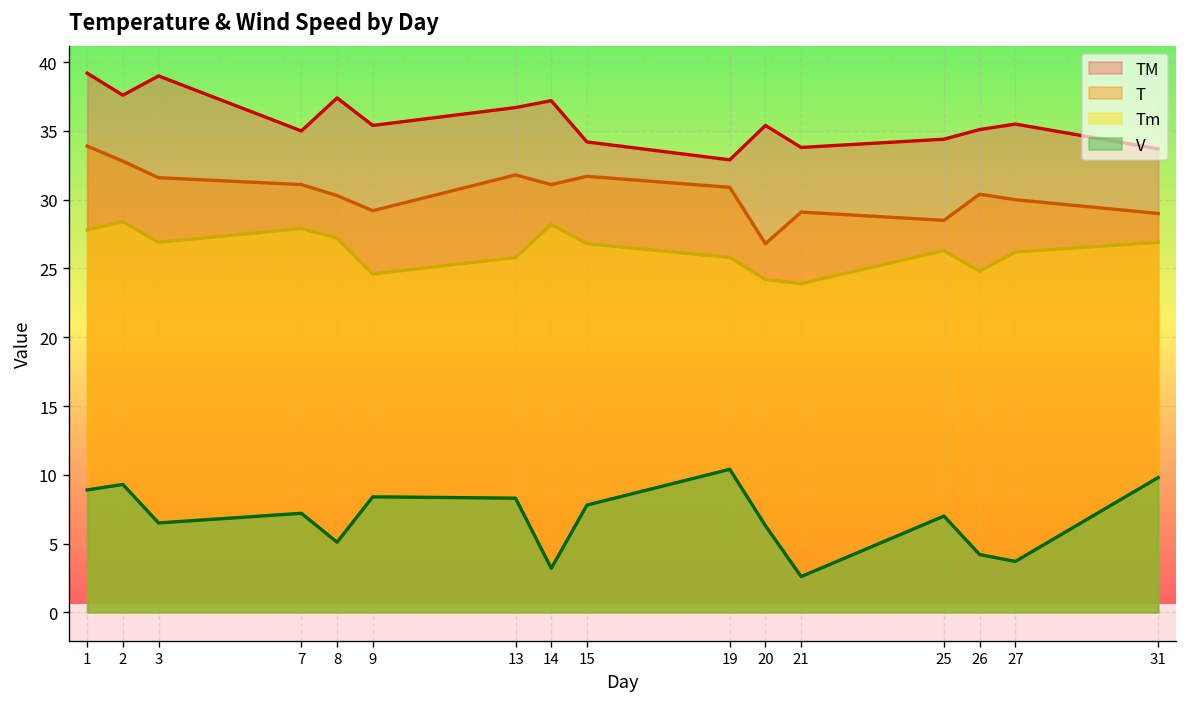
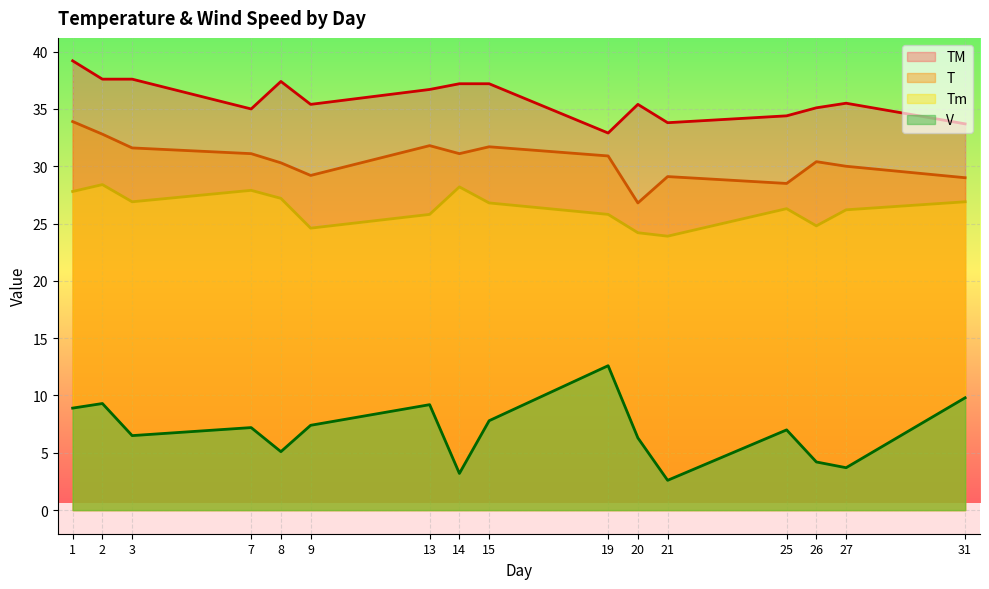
  {
    "TM": {
      "1": 39.2,
      "2": 37.6,
-     "3": 39.0,
+     "3": 37.6,
      "7": 35.0,
      "8": 37.4,
      "9": 35.4,
      "13": 36.7,
      "14": 37.2,
-     "15": 34.2,
+     "15": 37.2,
      "19": 32.9,
      "20": 35.4,
      "21": 33.8,
      "25": 34.4,
      "26": 35.1,
      "27": 35.5
    },
    "V": {
      "1": 8.9,
      "2": 9.3,
      "3": 6.5,
      "7": 7.2,
      "8": 5.1,
-     "9": 8.4,
-     "13": 8.3,
+     "9": 7.4,
+     "13": 9.2,
      "14": 3.2,
      "15": 7.8,
-     "19": 10.4,
+     "19": 12.6,
      "20": 6.3,
      "21": 2.6,
      "25": 7.0,
      "26": 4.2,
      "27": 3.7,
      "31": 9.8
    }
  }
